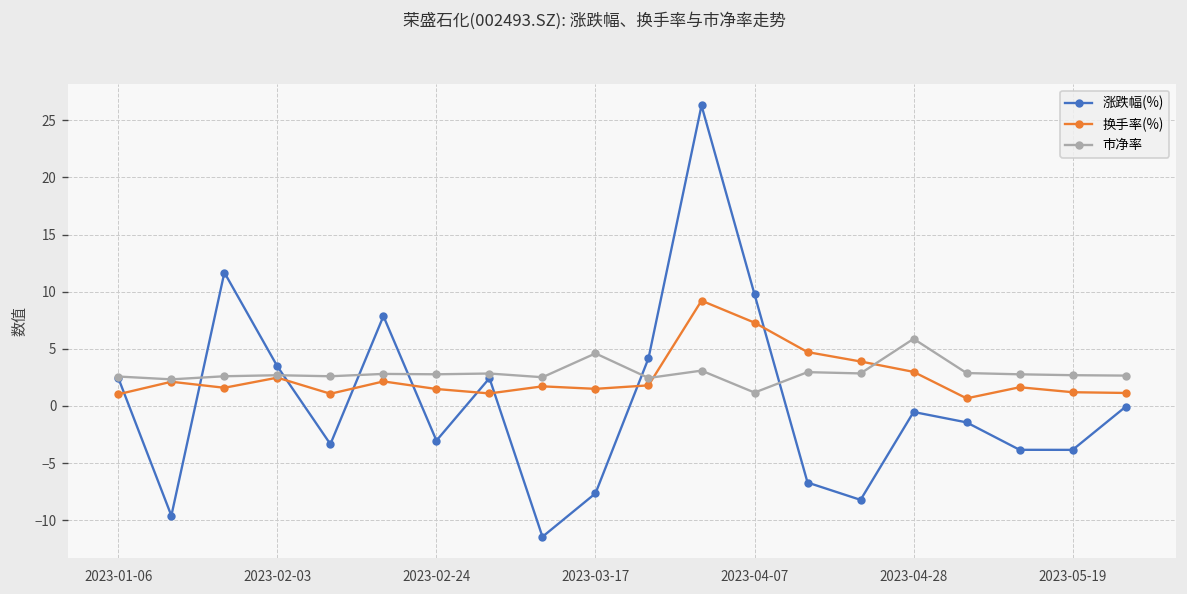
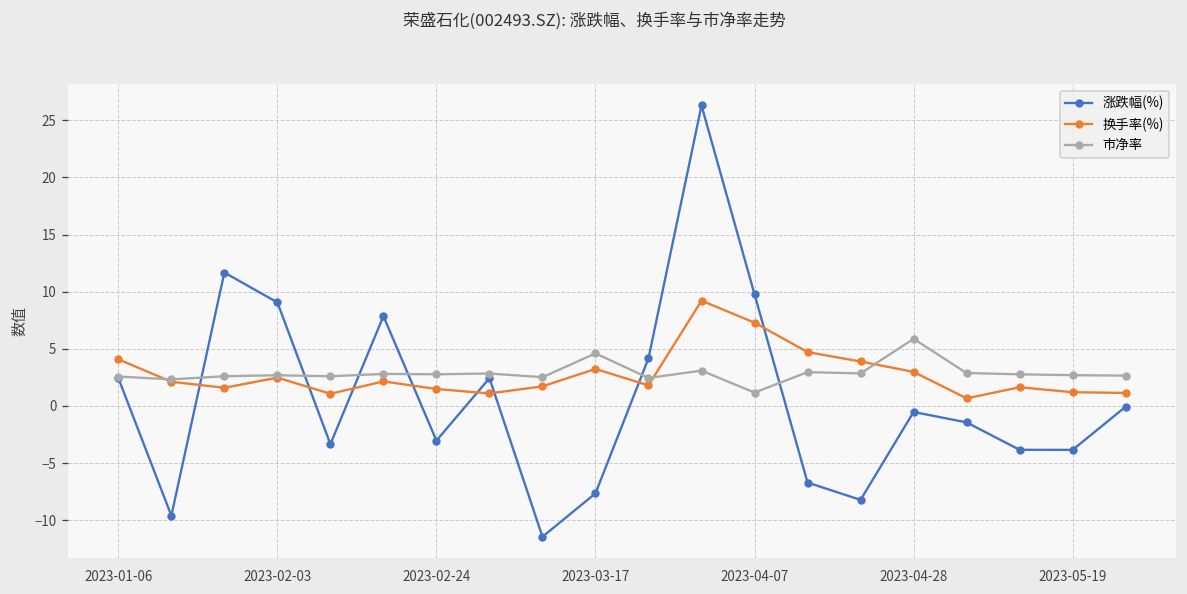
  {
    "涨跌幅(%)": {
-     "2023-02-03": 3,
+     "2023-02-03": 9,
      "2023-02-24": -3,
      "2023-03-17": -8,
      "2023-04-07": 10,
      "2023-04-28": -1,
      "2023-05-19": -4
    },
    "换手率(%)": {
-     "2023-01-06": 1,
+     "2023-01-06": 4,
      "2023-02-24": 1,
-     "2023-03-17": 1,
+     "2023-03-17": 3,
      "2023-04-07": 7,
      "2023-04-28": 3,
      "2023-05-19": 1
    },
    "市净率": {
      "2023-02-24": 3,
      "2023-03-17": 5,
      "2023-04-07": 1,
      "2023-04-28": 6,
      "2023-05-19": 3
    }
  }
